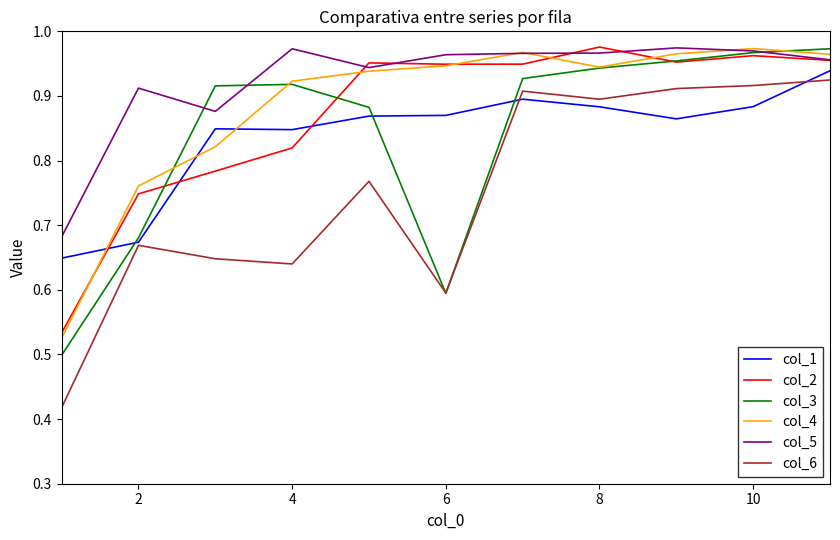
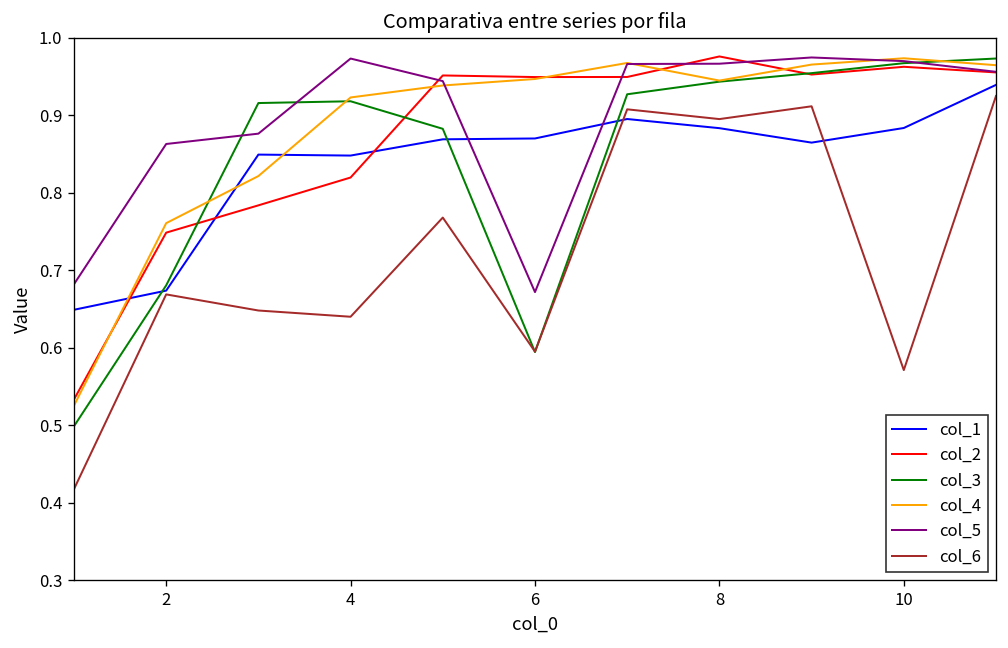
  {
    "col_1": {
      "2": 0.67,
      "4": 0.85,
      "6": 0.87,
      "8": 0.88,
      "10": 0.88
    },
    "col_2": {
      "2": 0.75,
      "4": 0.82,
      "8": 0.98,
      "10": 0.96
    },
    "col_3": {
      "2": 0.68,
      "4": 0.92
    },
    "col_4": {
      "2": 0.76,
      "4": 0.92
    },
    "col_5": {
-     "2": 0.91,
+     "2": 0.86,
      "4": 0.97,
-     "6": 0.96,
+     "6": 0.67,
      "8": 0.97
    },
    "col_6": {
      "2": 0.67,
      "4": 0.64,
      "8": 0.89,
-     "10": 0.92
+     "10": 0.57
    }
  }
